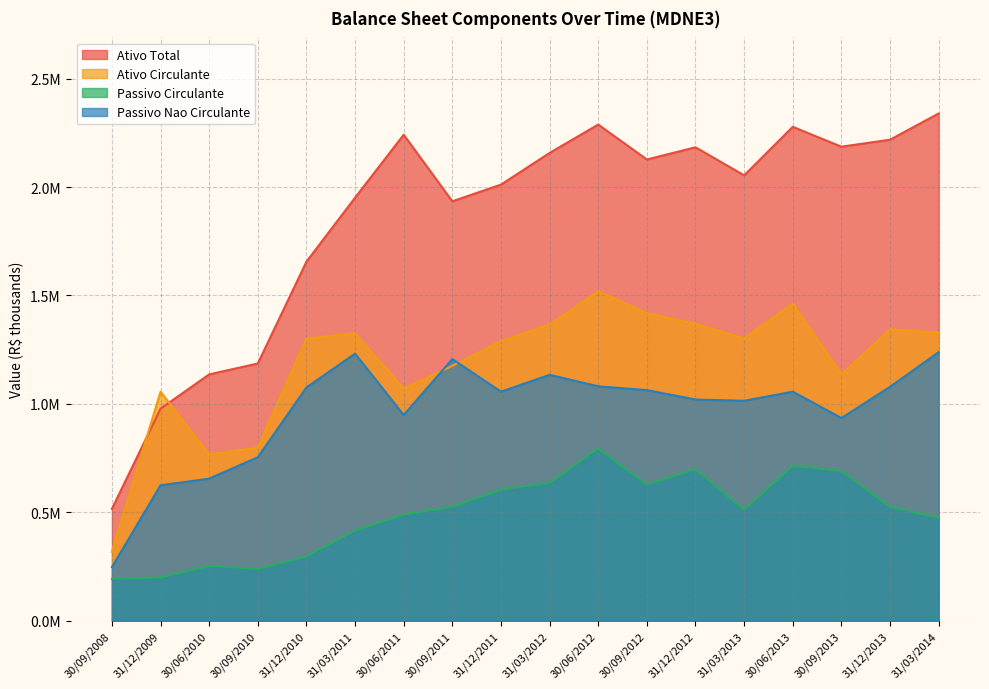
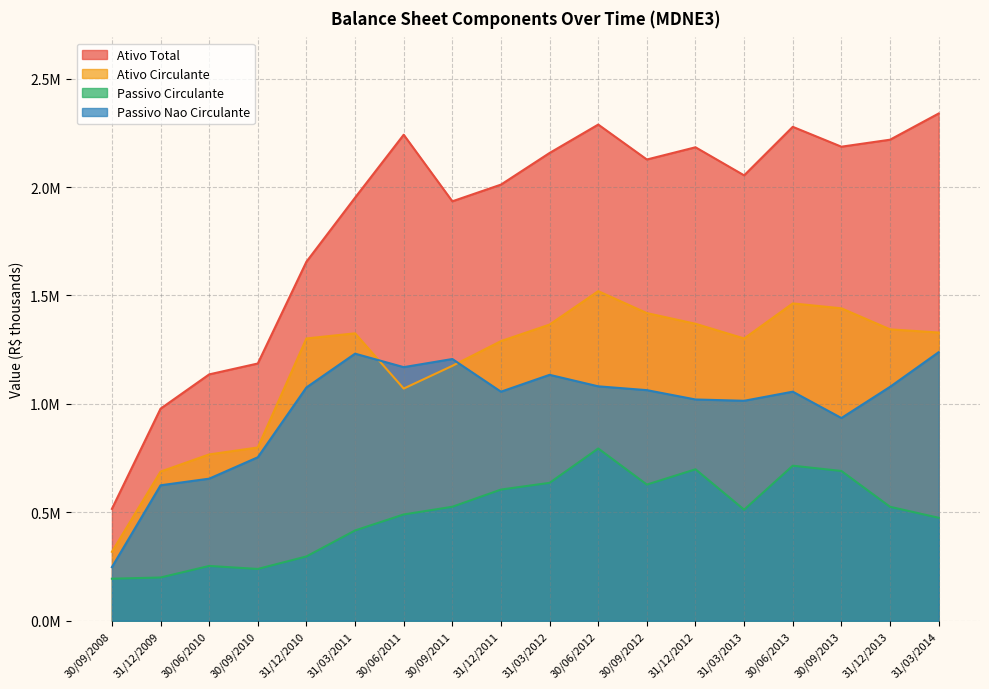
  {
    "Ativo Total": {
      "30/09/2008": 520000,
      "31/12/2009": 980000,
      "30/06/2010": 1140000,
      "30/09/2010": 1190000,
      "31/12/2010": 1660000,
      "31/03/2011": 1950000,
      "30/06/2011": 2240000,
      "30/09/2011": 1930000,
      "31/12/2011": 2010000,
      "31/03/2012": 2160000,
      "30/06/2012": 2290000,
      "30/09/2012": 2130000,
      "31/12/2012": 2180000,
      "31/03/2013": 2050000,
      "30/06/2013": 2280000,
      "30/09/2013": 2190000,
      "31/12/2013": 2220000,
      "31/03/2014": 2340000
    },
    "Ativo Circulante": {
      "30/09/2008": 320000,
-     "31/12/2009": 1060000,
+     "31/12/2009": 690000,
      "30/06/2010": 770000,
      "30/09/2010": 800000,
      "31/12/2010": 1300000,
      "31/03/2011": 1330000,
      "30/06/2011": 1070000,
      "30/09/2011": 1180000,
      "31/12/2011": 1290000,
      "31/03/2012": 1370000,
      "30/06/2012": 1520000,
      "30/09/2012": 1420000,
      "31/12/2012": 1370000,
      "31/03/2013": 1300000,
      "30/06/2013": 1460000,
-     "30/09/2013": 1140000,
+     "30/09/2013": 1440000,
      "31/12/2013": 1340000,
      "31/03/2014": 1330000
    },
    "Passivo Circulante": {
      "30/09/2008": 190000,
      "31/12/2009": 200000,
      "30/06/2010": 250000,
      "30/09/2010": 240000,
      "31/12/2010": 300000,
      "31/03/2011": 420000,
      "30/06/2011": 490000,
      "30/09/2011": 530000,
      "31/12/2011": 600000,
      "31/03/2012": 640000,
      "30/06/2012": 790000,
      "30/09/2012": 630000,
      "31/12/2012": 700000,
      "31/03/2013": 510000,
      "30/06/2013": 720000,
      "30/09/2013": 690000,
      "31/12/2013": 530000,
      "31/03/2014": 470000
    },
    "Passivo Nao Circulante": {
      "30/09/2008": 250000,
      "31/12/2009": 620000,
      "30/06/2010": 660000,
      "30/09/2010": 750000,
      "31/12/2010": 1080000,
      "31/03/2011": 1230000,
-     "30/06/2011": 950000,
+     "30/06/2011": 1170000,
      "30/09/2011": 1210000,
      "31/12/2011": 1060000,
      "31/03/2012": 1130000,
      "30/06/2012": 1080000,
      "30/09/2012": 1060000,
      "31/12/2012": 1020000,
      "31/03/2013": 1010000,
      "30/06/2013": 1060000,
      "30/09/2013": 930000,
      "31/12/2013": 1080000,
      "31/03/2014": 1240000
    }
  }
